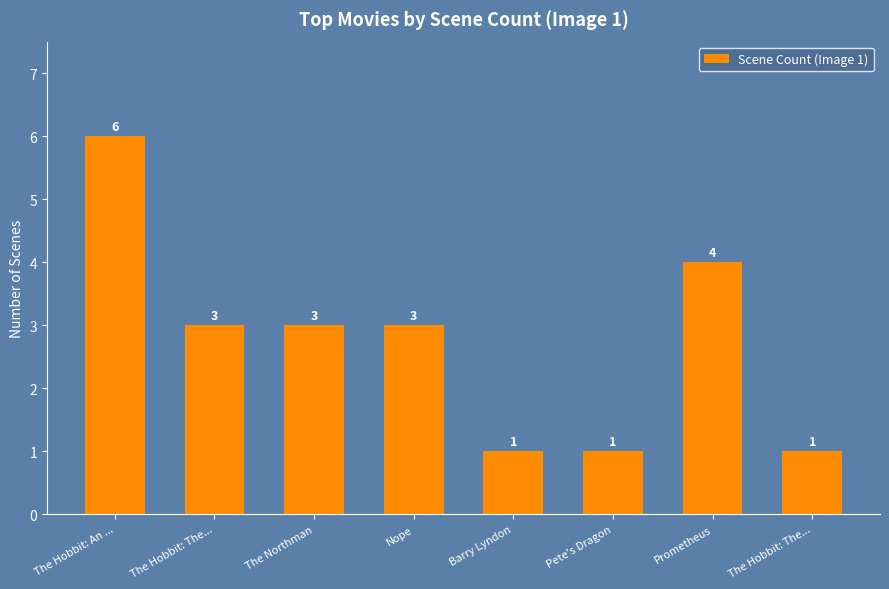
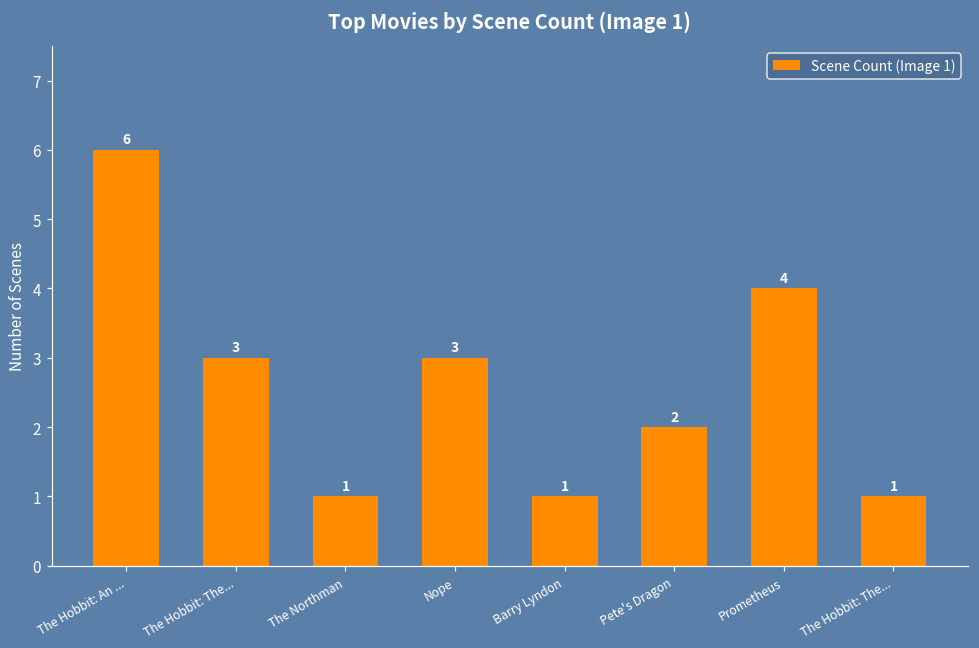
  {
    "The Hobbit: An ...": 6,
-   "The Northman": 3,
+   "The Northman": 1,
    "Nope": 3,
    "Barry Lyndon": 1,
-   "Pete's Dragon": 1,
+   "Pete's Dragon": 2,
    "Prometheus": 4
  }
